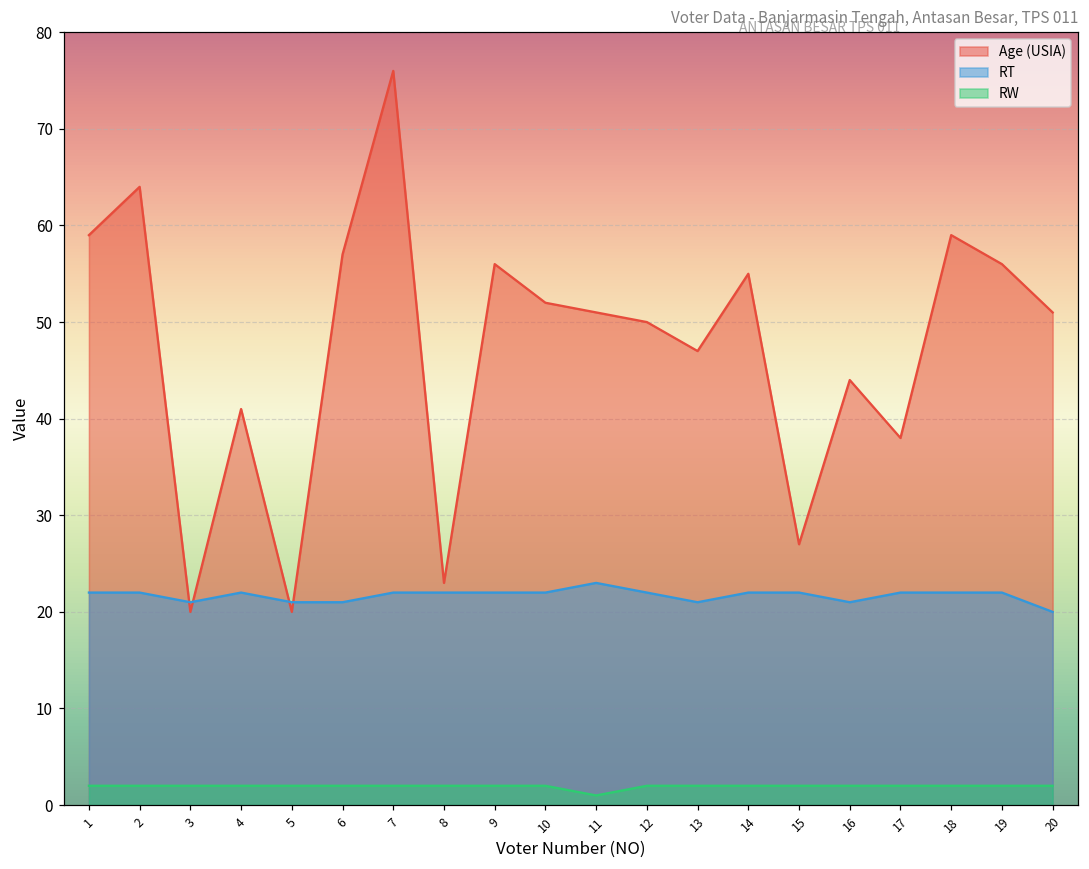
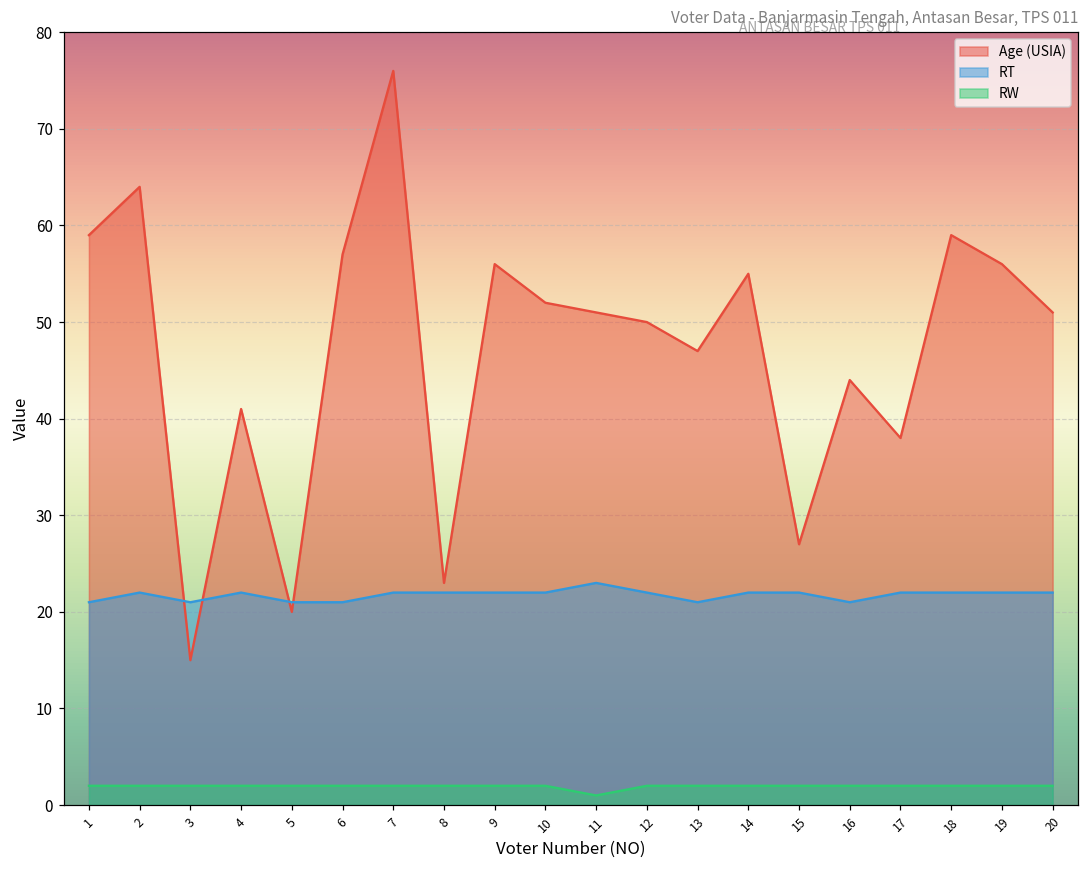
  {
    "Age (USIA)": {
      "1": 59,
      "2": 64,
-     "3": 20,
+     "3": 15,
      "4": 41,
      "5": 20,
      "6": 57,
      "7": 76,
      "8": 23,
      "9": 56,
      "10": 52,
      "11": 51,
      "12": 50,
      "13": 47,
      "14": 55,
      "15": 27,
      "16": 44,
      "17": 38,
      "18": 59,
      "19": 56,
      "20": 51
    },
    "RT": {
-     "1": 22,
+     "1": 21,
      "2": 22,
      "3": 21,
      "4": 22,
      "5": 21,
      "6": 21,
      "7": 22,
      "8": 22,
      "9": 22,
      "10": 22,
      "11": 23,
      "12": 22,
      "13": 21,
      "14": 22,
      "15": 22,
      "16": 21,
      "17": 22,
      "18": 22,
      "19": 22,
-     "20": 20
+     "20": 22
    },
    "RW": {
      "1": 2,
      "2": 2,
      "3": 2,
      "4": 2,
      "5": 2,
      "6": 2,
      "7": 2,
      "8": 2,
      "9": 2,
      "10": 2,
      "11": 1,
      "12": 2,
      "13": 2,
      "14": 2,
      "15": 2,
      "16": 2,
      "17": 2,
      "18": 2,
      "19": 2,
      "20": 2
    }
  }
